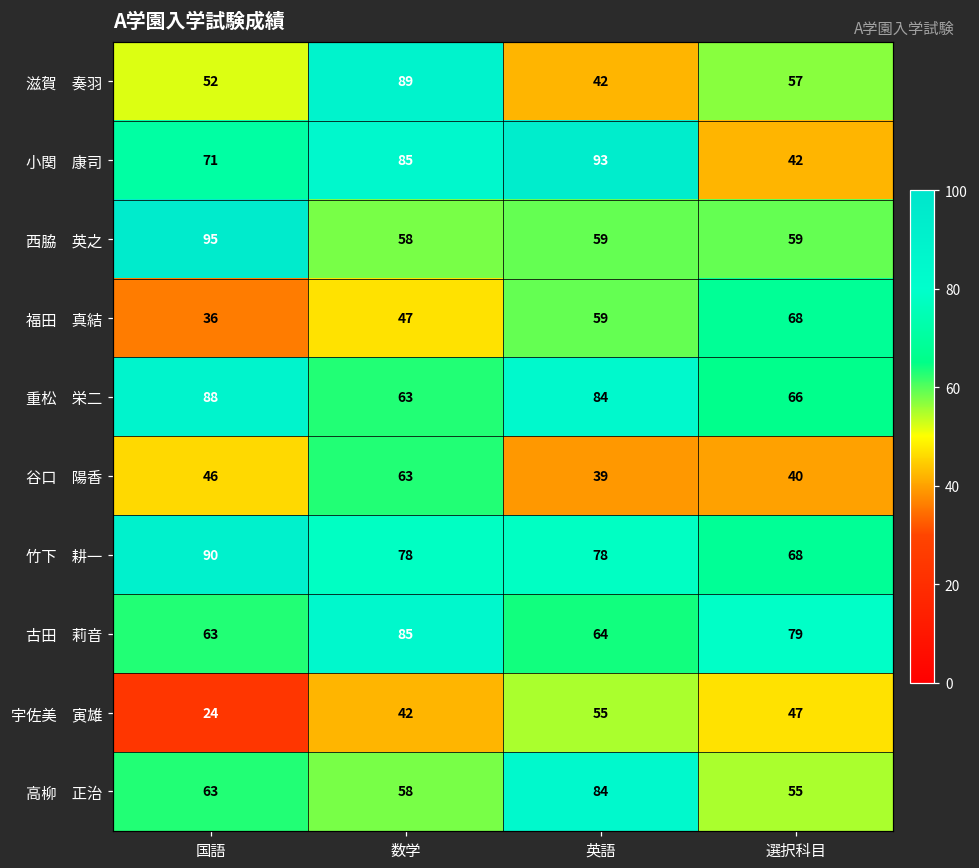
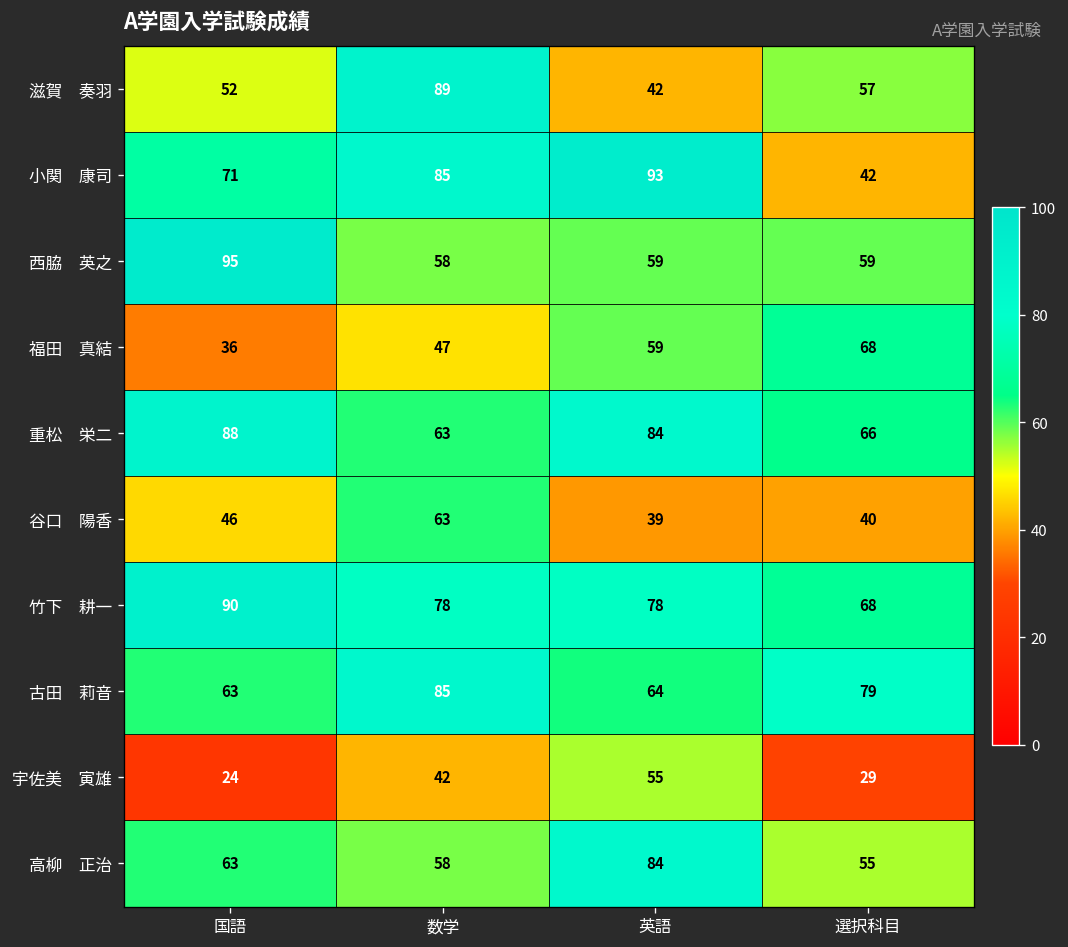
  {
    "滋賀 奏羽": {
      "国語": 52,
      "数学": 89,
      "英語": 42,
      "選択科目": 57
    },
    "小関 康司": {
      "国語": 71,
      "数学": 85,
      "英語": 93,
      "選択科目": 42
    },
    "西脇 英之": {
      "国語": 95,
      "数学": 58,
      "英語": 59,
      "選択科目": 59
    },
    "福田 真結": {
      "国語": 36,
      "数学": 47,
      "英語": 59,
      "選択科目": 68
    },
    "重松 栄二": {
      "国語": 88,
      "数学": 63,
      "英語": 84,
      "選択科目": 66
    },
    "谷口 陽香": {
      "国語": 46,
      "数学": 63,
      "英語": 39,
      "選択科目": 40
    },
    "竹下 耕一": {
      "国語": 90,
      "数学": 78,
      "英語": 78,
      "選択科目": 68
    },
    "古田 莉音": {
      "国語": 63,
      "数学": 85,
      "英語": 64,
      "選択科目": 79
    },
    "宇佐美 寅雄": {
      "国語": 24,
      "数学": 42,
      "英語": 55,
-     "選択科目": 47
+     "選択科目": 29
    },
    "高柳 正治": {
      "国語": 63,
      "数学": 58,
      "英語": 84,
      "選択科目": 55
    }
  }
